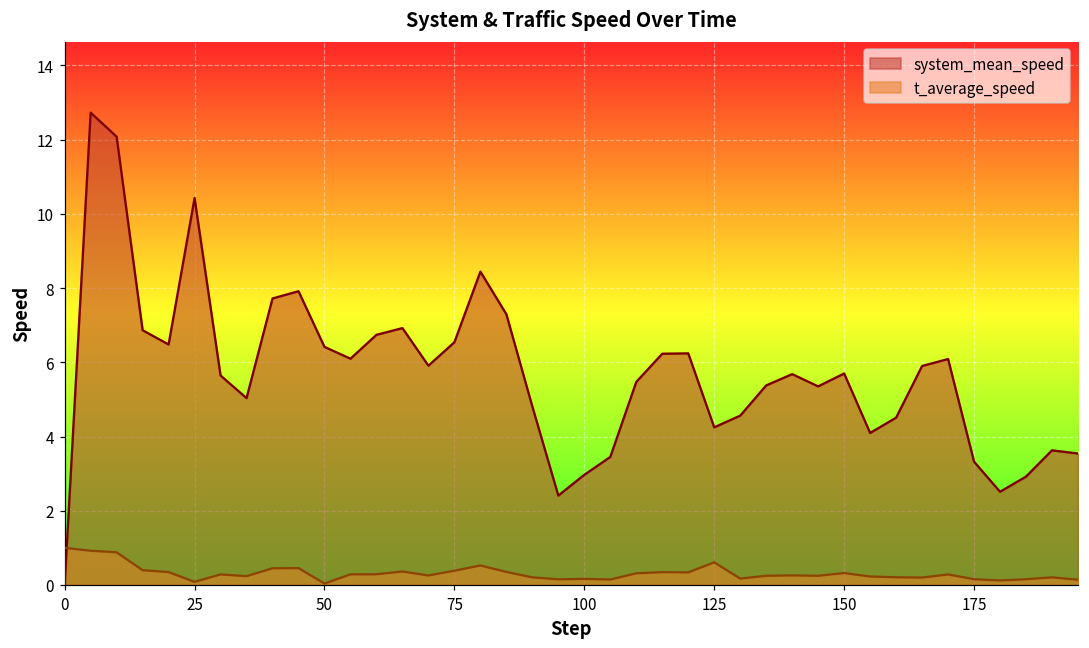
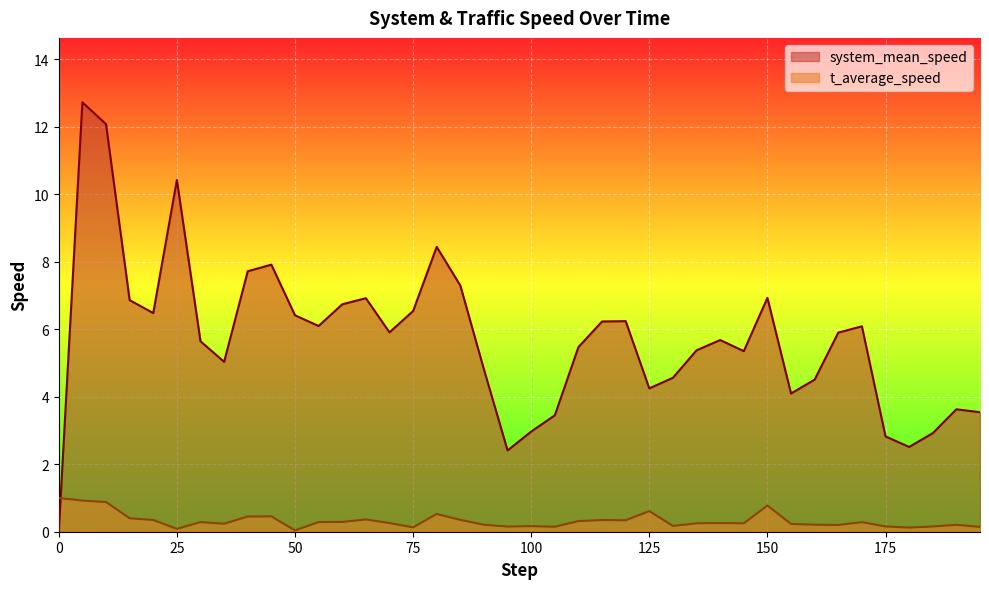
  {
    "system_mean_speed": {
      "0": 0.0,
      "25": 10.4,
      "50": 6.4,
      "75": 6.5,
      "100": 3.0,
      "125": 4.2,
-     "150": 5.7,
-     "175": 3.3
+     "150": 6.9,
+     "175": 2.8
    },
    "t_average_speed": {
      "0": 1.0,
      "25": 0.1,
      "50": 0.0,
-     "75": 0.4,
+     "75": 0.1,
      "100": 0.2,
      "125": 0.6,
-     "150": 0.3,
+     "150": 0.8,
      "175": 0.2
    }
  }
